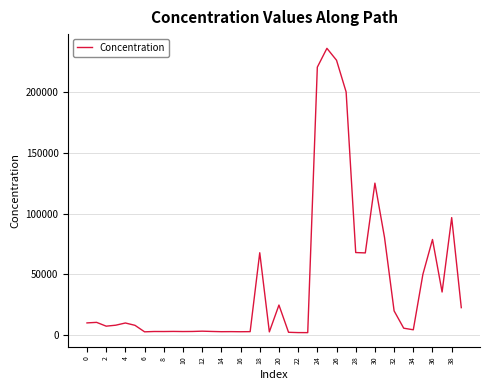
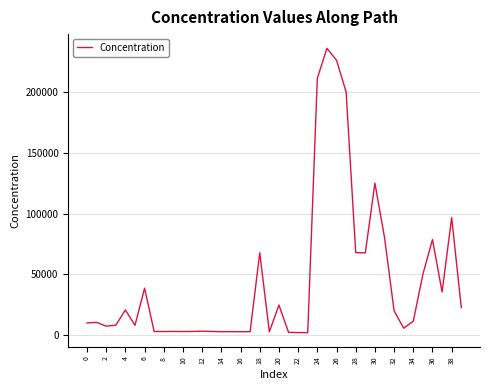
  {
    "0": 10000,
    "2": 7000,
-   "4": 10000,
-   "6": 3000,
+   "4": 21000,
+   "6": 39000,
    "8": 3000,
    "10": 3000,
    "12": 3000,
    "14": 3000,
    "16": 3000,
    "18": 68000,
    "20": 25000,
    "22": 2000,
-   "24": 221000,
+   "24": 211000,
    "26": 226000,
    "28": 68000,
    "30": 125000,
    "32": 20000,
-   "34": 4000,
+   "34": 11000,
    "36": 79000,
    "38": 97000
  }
